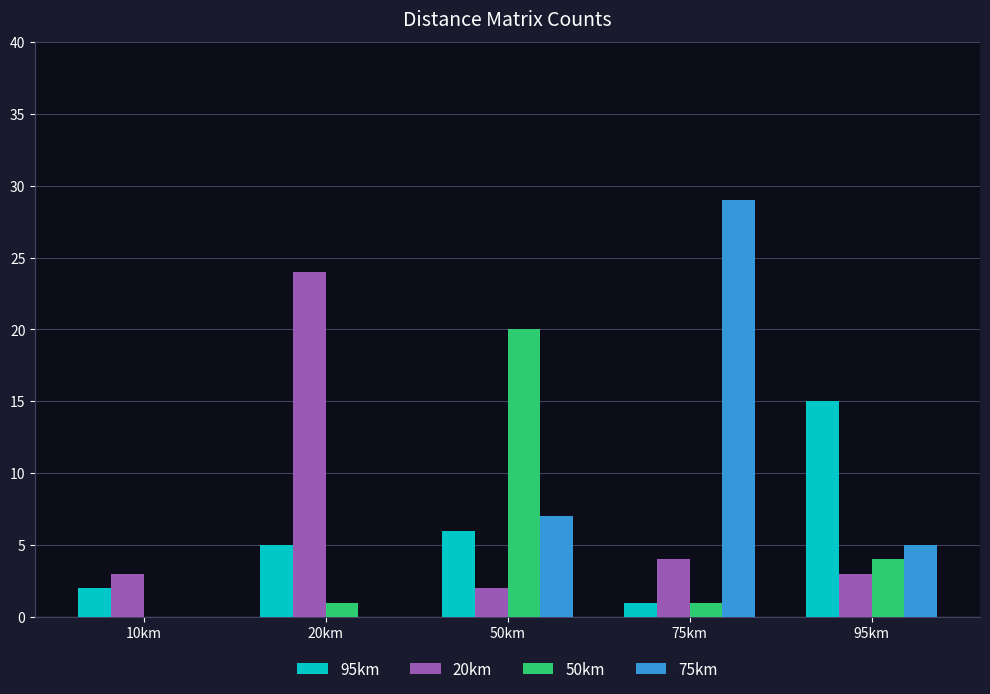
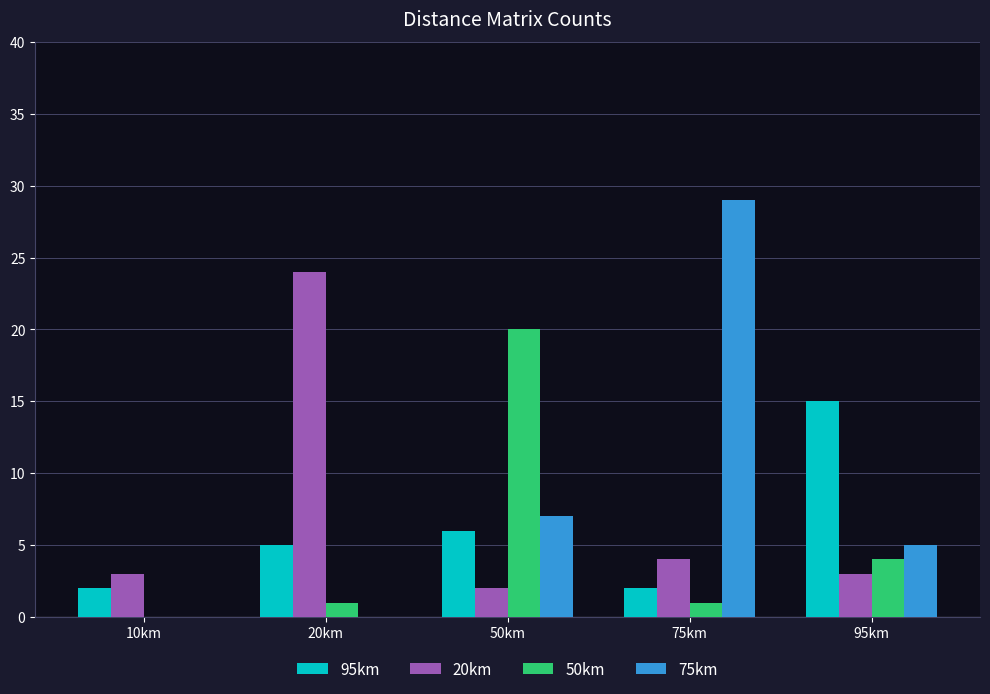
  {
    "95km": {
      "10km": 2,
      "20km": 5,
      "50km": 6,
-     "75km": 1,
+     "75km": 2,
      "95km": 15
    },
    "20km": {
      "10km": 3,
      "20km": 24,
      "50km": 2,
      "75km": 4,
      "95km": 3
    },
    "50km": {
      "10km": 0,
      "20km": 1,
      "50km": 20,
      "75km": 1,
      "95km": 4
    },
    "75km": {
      "10km": 0,
      "20km": 0,
      "50km": 7,
      "75km": 29,
      "95km": 5
    }
  }
